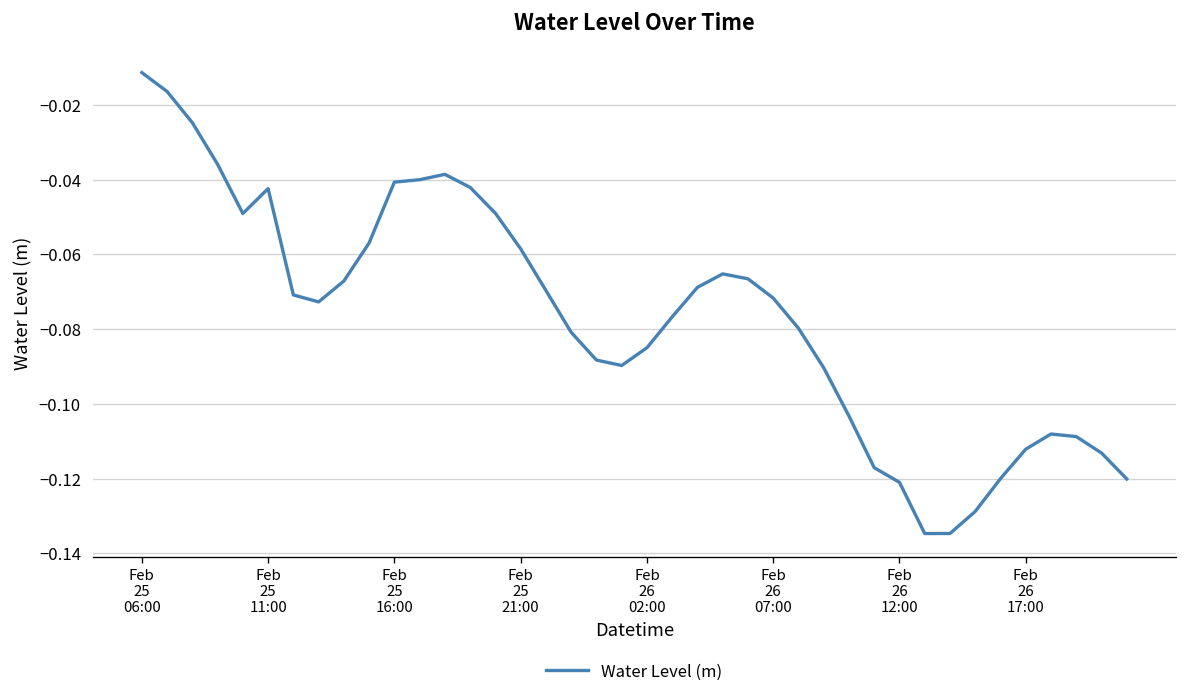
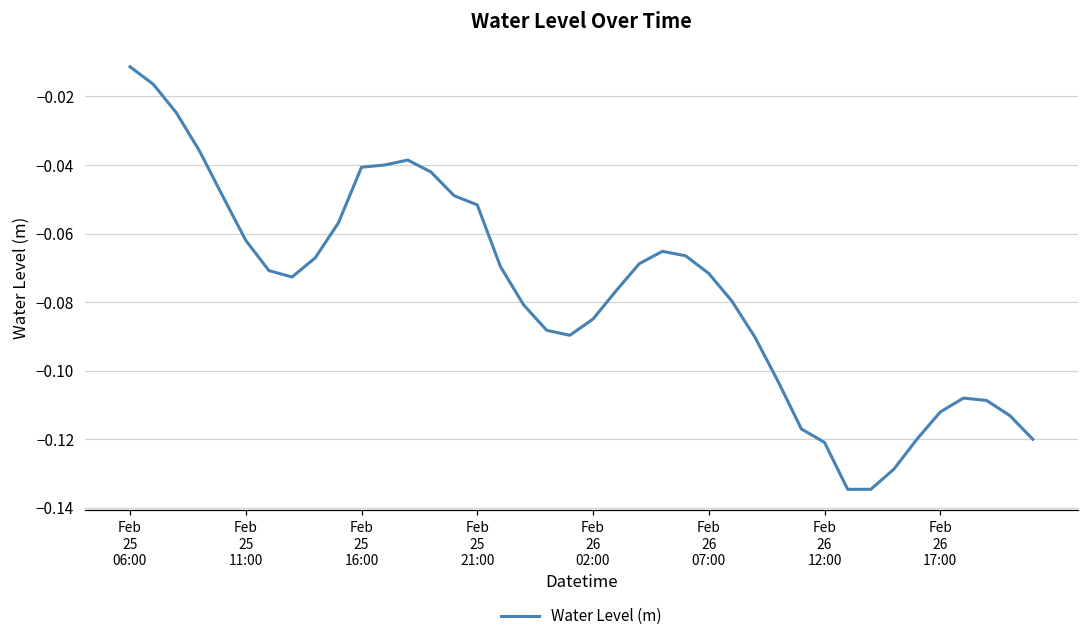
  {
    "Feb 25 06:00": -0.011,
-   "Feb 25 11:00": -0.042,
+   "Feb 25 11:00": -0.062,
    "Feb 25 16:00": -0.041,
-   "Feb 25 21:00": -0.058,
+   "Feb 25 21:00": -0.052,
    "Feb 26 02:00": -0.085,
    "Feb 26 07:00": -0.072,
    "Feb 26 12:00": -0.121,
    "Feb 26 17:00": -0.112
  }
